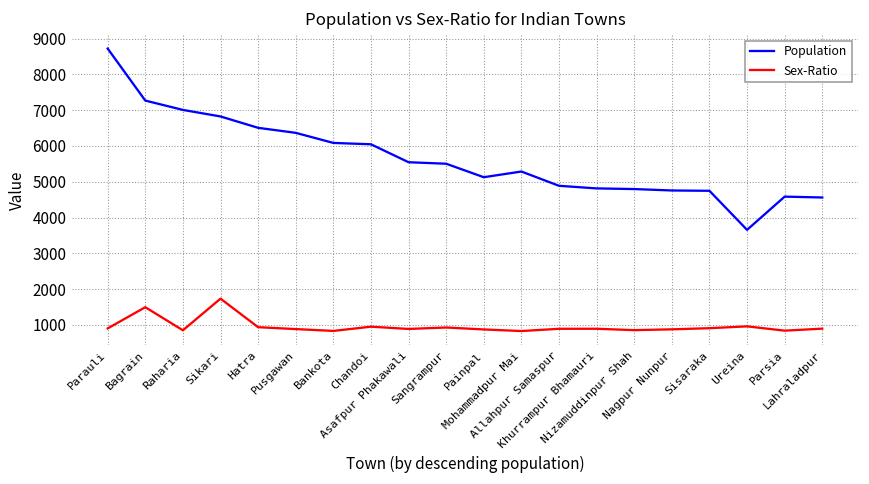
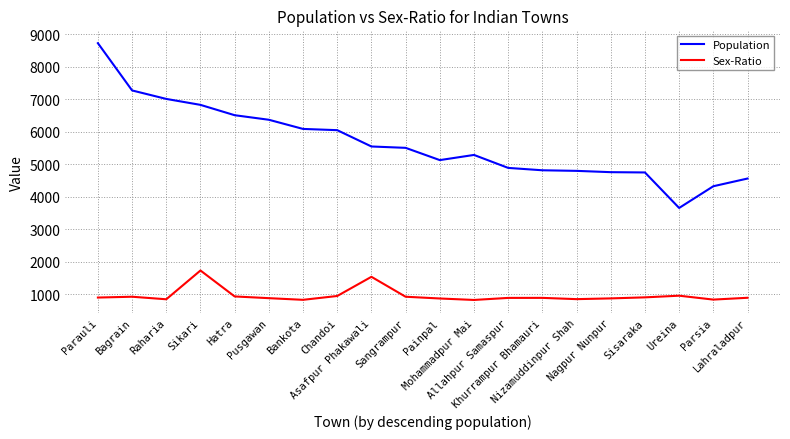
  {
    "Population": {
      "Parauli": 8700,
      "Bagrain": 7300,
      "Raharia": 7000,
      "Sikari": 6800,
      "Hatra": 6500,
      "Pusgawan": 6400,
      "Bankota": 6100,
      "Chandoi": 6000,
      "Asafpur Phakawali": 5500,
      "Sangrampur": 5500,
      "Painpal": 5100,
      "Mohammadpur Mai": 5300,
      "Allahpur Samaspur": 4900,
      "Khurrampur Bhamauri": 4800,
      "Nizamuddinpur Shah": 4800,
      "Nagpur Nunpur": 4800,
      "Sisaraka": 4700,
      "Ureina": 3700,
-     "Parsia": 4600,
+     "Parsia": 4300,
      "Lahraladpur": 4600
    },
    "Sex-Ratio": {
      "Parauli": 900,
-     "Bagrain": 1500,
+     "Bagrain": 900,
      "Raharia": 800,
      "Sikari": 1700,
      "Hatra": 900,
      "Pusgawan": 900,
      "Bankota": 800,
      "Chandoi": 900,
-     "Asafpur Phakawali": 900,
+     "Asafpur Phakawali": 1500,
      "Sangrampur": 900,
      "Painpal": 900,
      "Mohammadpur Mai": 800,
      "Allahpur Samaspur": 900,
      "Khurrampur Bhamauri": 900,
      "Nizamuddinpur Shah": 900,
      "Nagpur Nunpur": 900,
      "Sisaraka": 900,
      "Ureina": 1000,
      "Parsia": 800,
      "Lahraladpur": 900
    }
  }
